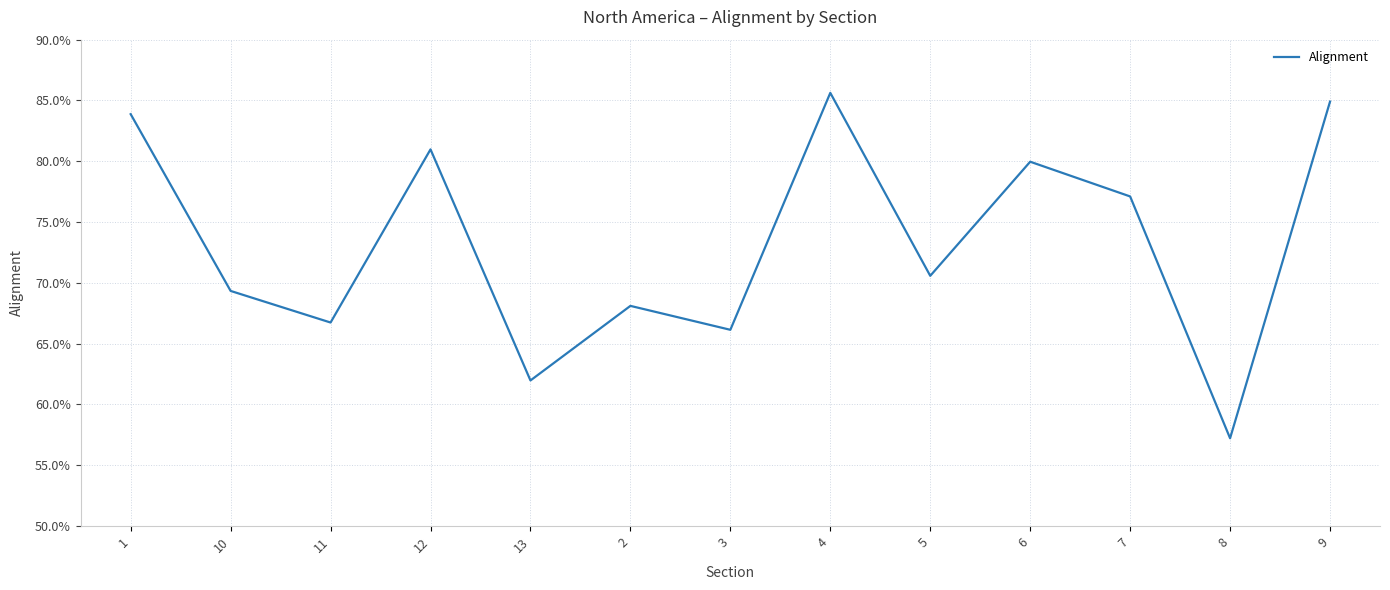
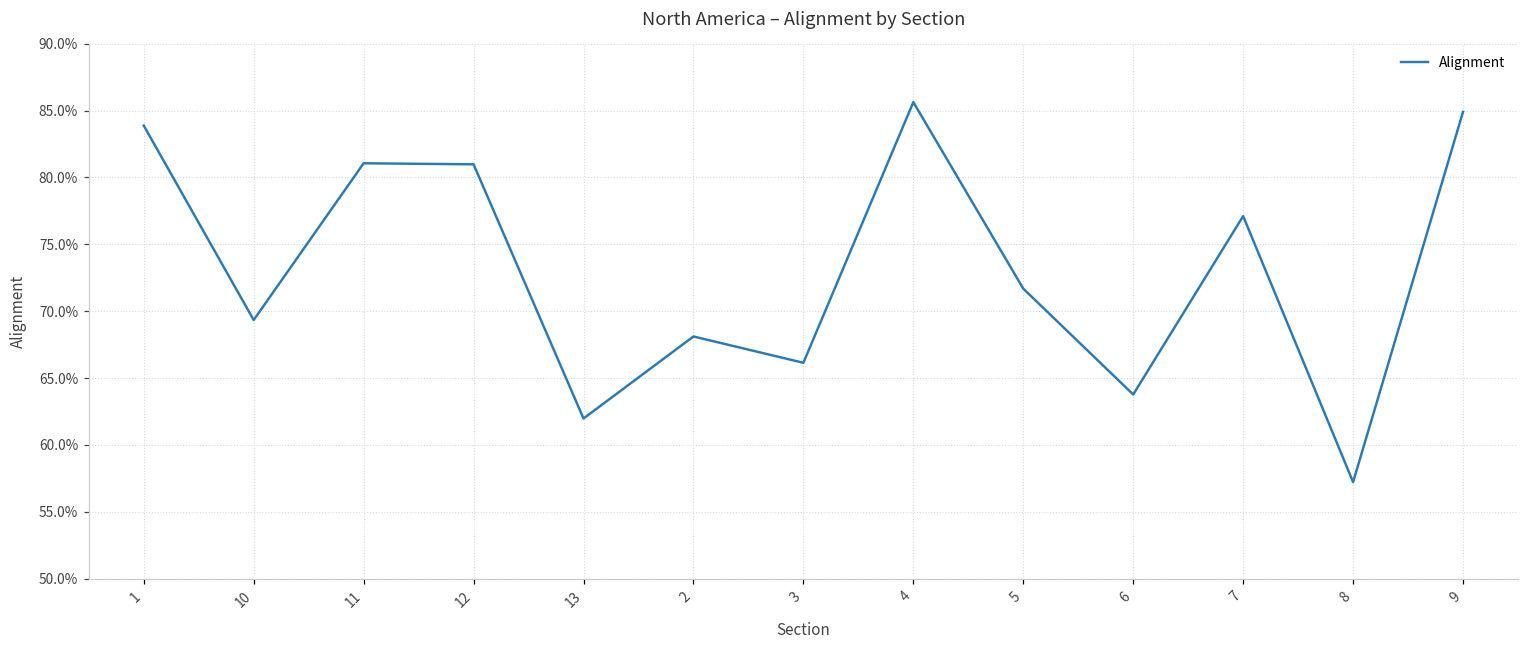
  {
    "1": "83.9%",
    "10": "69.3%",
-   "11": "66.7%",
+   "11": "81.1%",
    "12": "81.0%",
    "13": "62.0%",
    "2": "68.1%",
    "3": "66.1%",
    "4": "85.6%",
-   "5": "70.6%",
-   "6": "80.0%",
+   "5": "71.7%",
+   "6": "63.8%",
    "7": "77.1%",
    "8": "57.2%",
    "9": "84.9%"
  }
